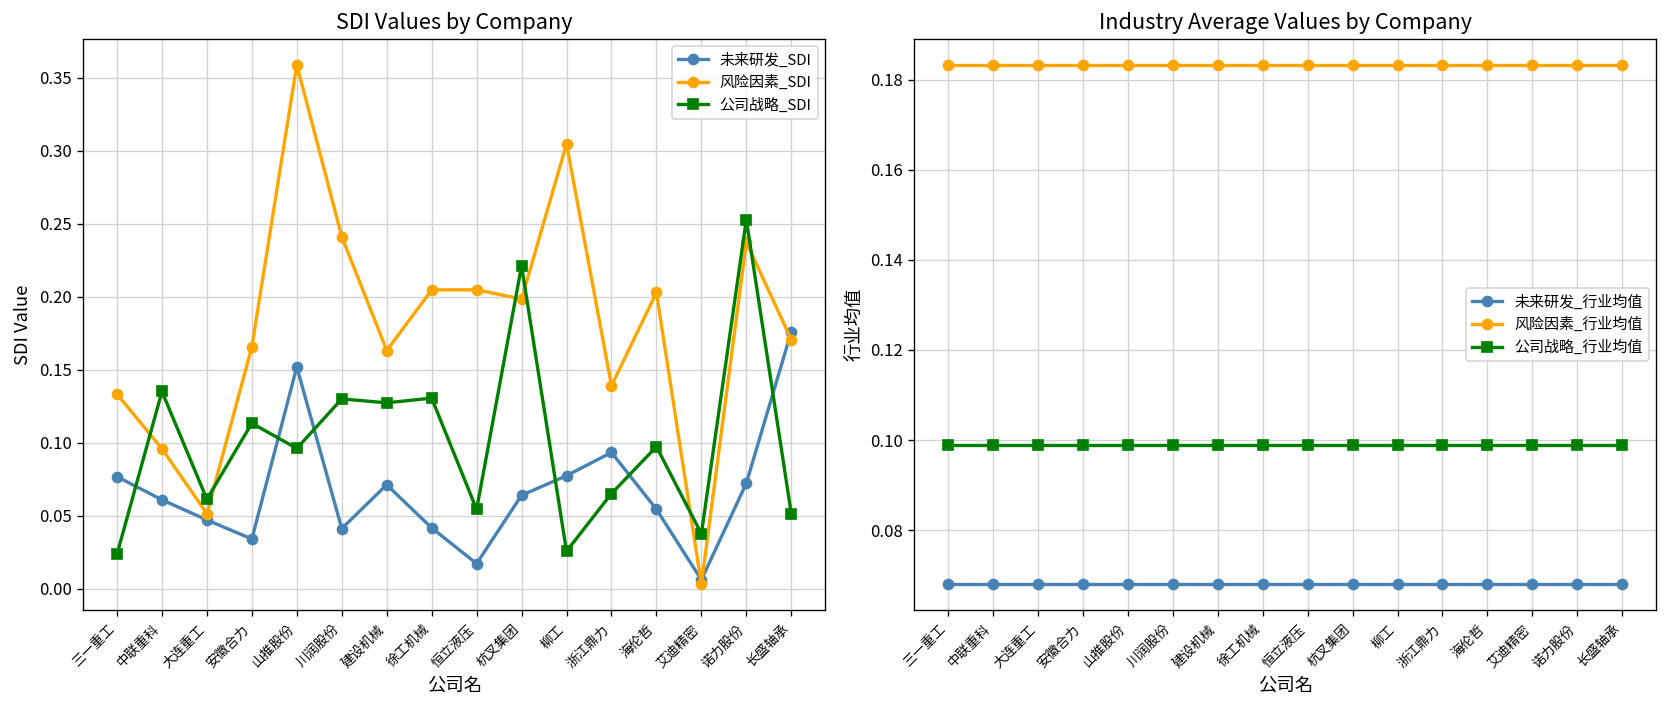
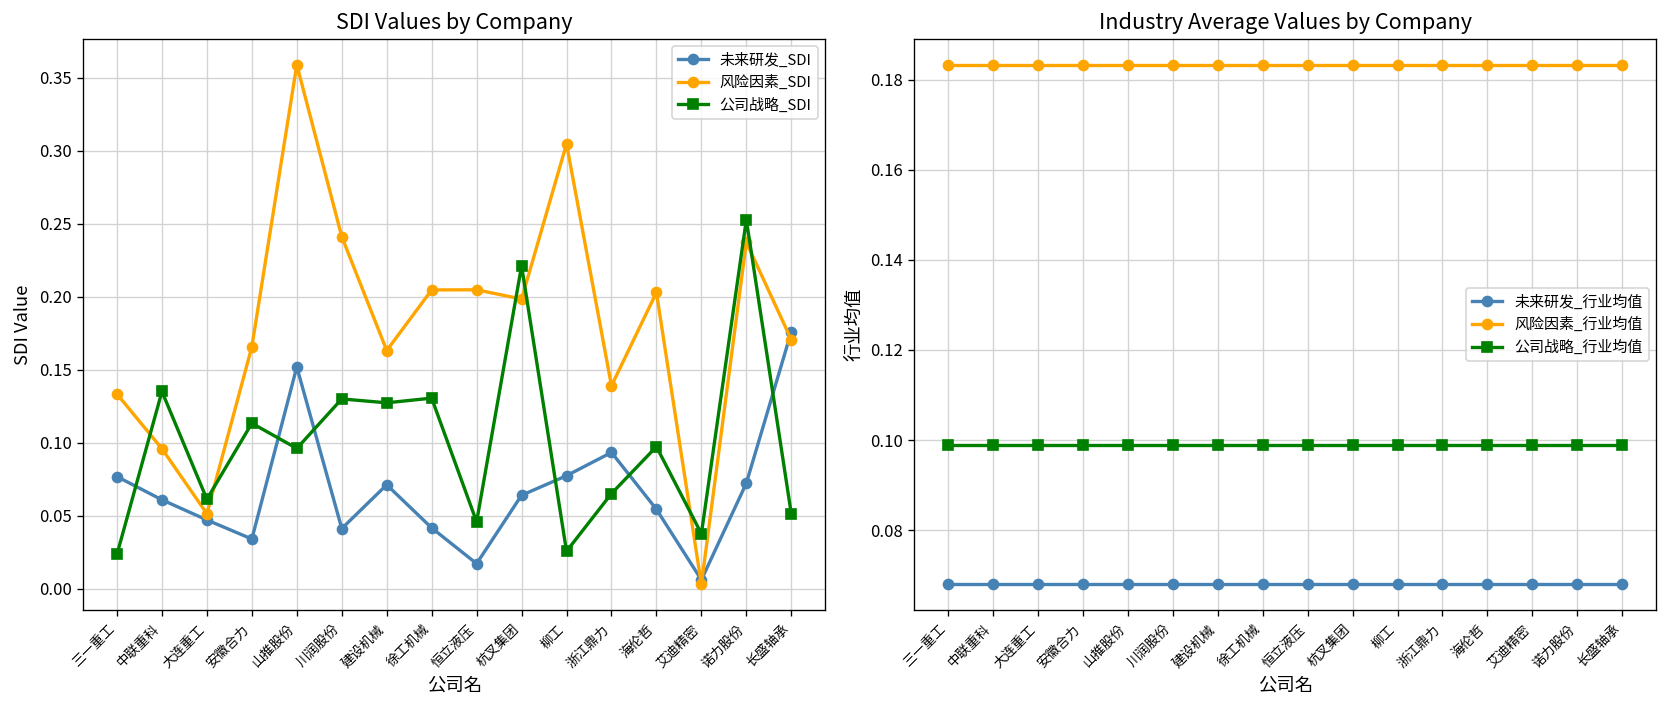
  {
    "SDI Values by Company": {
      "未来研发_SDI": {
        "三一重工": 0.077,
        "中联重科": 0.061,
        "大连重工": 0.047,
        "安徽合力": 0.034,
        "山推股份": 0.152,
        "川润股份": 0.041,
        "建设机械": 0.071,
        "徐工机械": 0.042,
        "恒立液压": 0.017,
        "杭叉集团": 0.064,
        "柳工": 0.078,
        "浙江鼎力": 0.093,
        "海伦哲": 0.055,
        "艾迪精密": 0.006,
        "诺力股份": 0.072,
        "长盛轴承": 0.176
      },
      "风险因素_SDI": {
        "三一重工": 0.133,
        "中联重科": 0.096,
        "大连重工": 0.052,
        "安徽合力": 0.166,
        "山推股份": 0.359,
        "川润股份": 0.241,
        "建设机械": 0.163,
        "徐工机械": 0.205,
        "恒立液压": 0.205,
        "杭叉集团": 0.199,
        "柳工": 0.305,
        "浙江鼎力": 0.139,
        "海伦哲": 0.203,
        "艾迪精密": 0.003,
        "诺力股份": 0.237,
        "长盛轴承": 0.171
      },
      "公司战略_SDI": {
        "三一重工": 0.024,
        "中联重科": 0.135,
        "大连重工": 0.061,
        "安徽合力": 0.113,
        "山推股份": 0.096,
        "川润股份": 0.130,
        "建设机械": 0.127,
        "徐工机械": 0.131,
-       "恒立液压": 0.054,
+       "恒立液压": 0.046,
        "杭叉集团": 0.221,
        "柳工": 0.026,
        "浙江鼎力": 0.065,
        "海伦哲": 0.097,
        "艾迪精密": 0.038,
        "诺力股份": 0.253,
        "长盛轴承": 0.051
      }
    },
    "Industry Average Values by Company": {
      "未来研发_行业均值": {
        "三一重工": 0.068,
        "中联重科": 0.068,
        "大连重工": 0.068,
        "安徽合力": 0.068,
        "山推股份": 0.068,
        "川润股份": 0.068,
        "建设机械": 0.068,
        "徐工机械": 0.068,
        "恒立液压": 0.068,
        "杭叉集团": 0.068,
        "柳工": 0.068,
        "浙江鼎力": 0.068,
        "海伦哲": 0.068,
        "艾迪精密": 0.068,
        "诺力股份": 0.068,
        "长盛轴承": 0.068
      },
      "风险因素_行业均值": {
        "三一重工": 0.183,
        "中联重科": 0.183,
        "大连重工": 0.183,
        "安徽合力": 0.183,
        "山推股份": 0.183,
        "川润股份": 0.183,
        "建设机械": 0.183,
        "徐工机械": 0.183,
        "恒立液压": 0.183,
        "杭叉集团": 0.183,
        "柳工": 0.183,
        "浙江鼎力": 0.183,
        "海伦哲": 0.183,
        "艾迪精密": 0.183,
        "诺力股份": 0.183,
        "长盛轴承": 0.183
      },
      "公司战略_行业均值": {
        "三一重工": 0.099,
        "中联重科": 0.099,
        "大连重工": 0.099,
        "安徽合力": 0.099,
        "山推股份": 0.099,
        "川润股份": 0.099,
        "建设机械": 0.099,
        "徐工机械": 0.099,
        "恒立液压": 0.099,
        "杭叉集团": 0.099,
        "柳工": 0.099,
        "浙江鼎力": 0.099,
        "海伦哲": 0.099,
        "艾迪精密": 0.099,
        "诺力股份": 0.099,
        "长盛轴承": 0.099
      }
    }
  }
